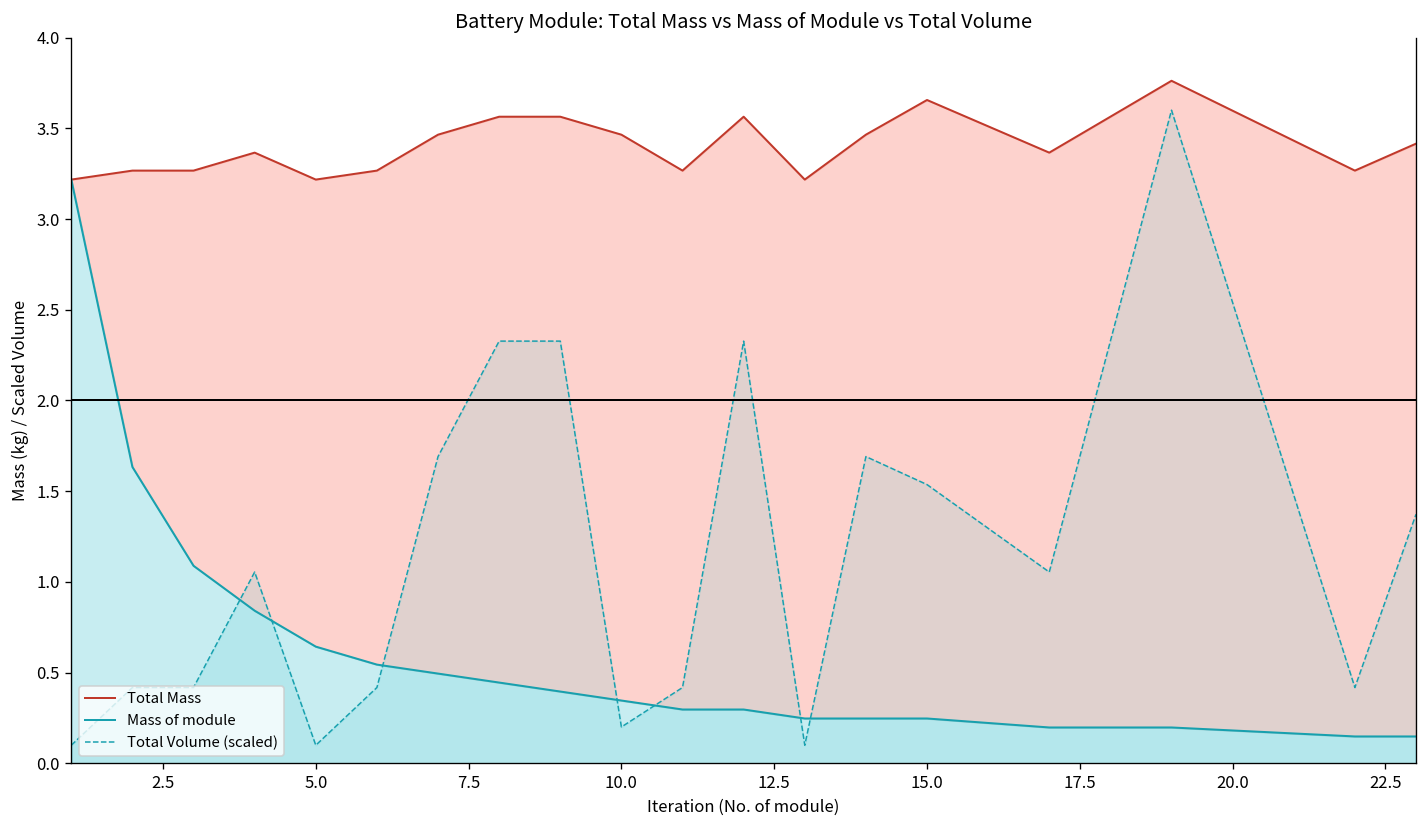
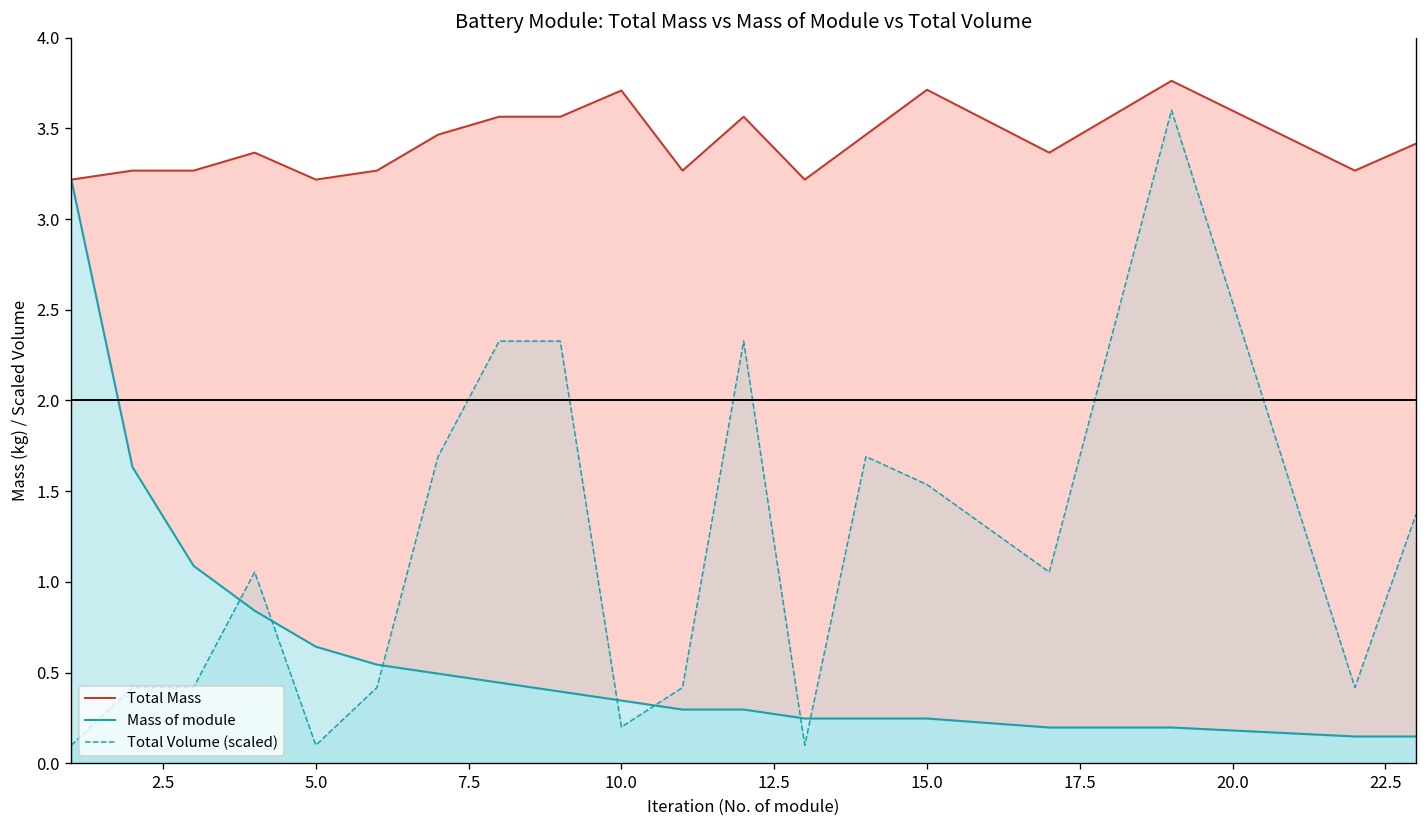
  {
    "Total Mass": {
      "5.0": 3.22,
-     "10.0": 3.47,
-     "15.0": 3.66
+     "10.0": 3.71,
+     "15.0": 3.71
    }
  }
